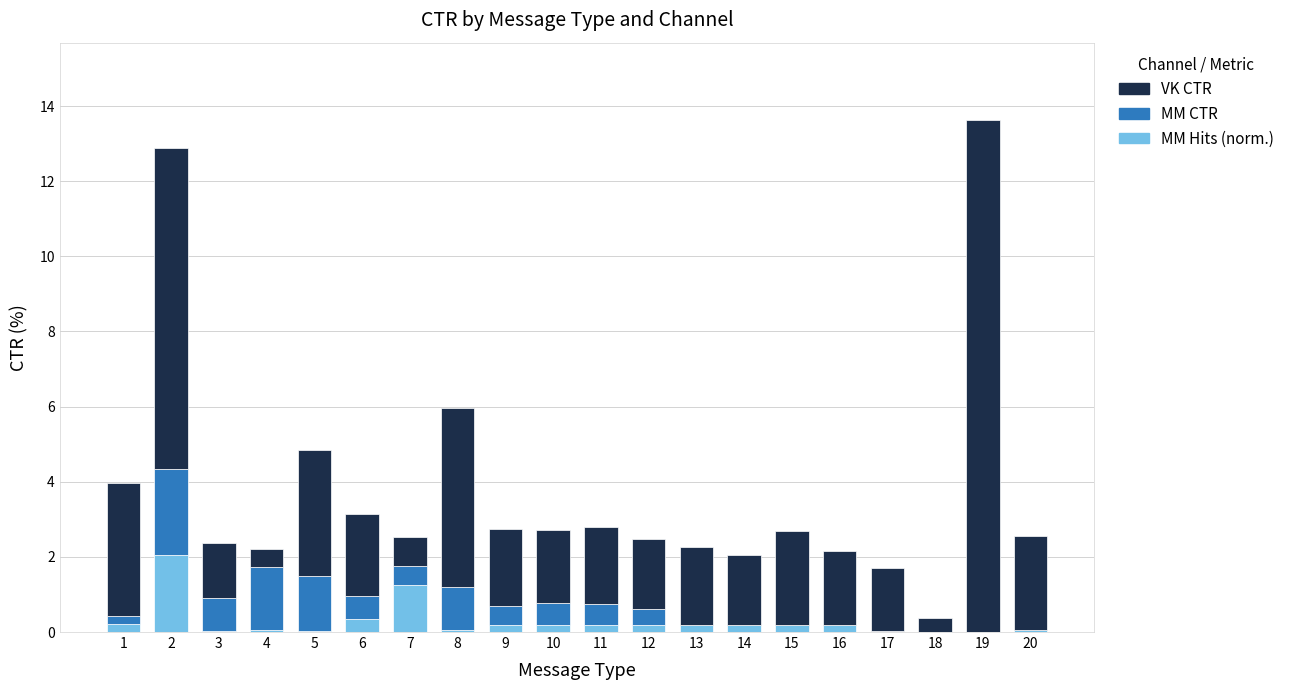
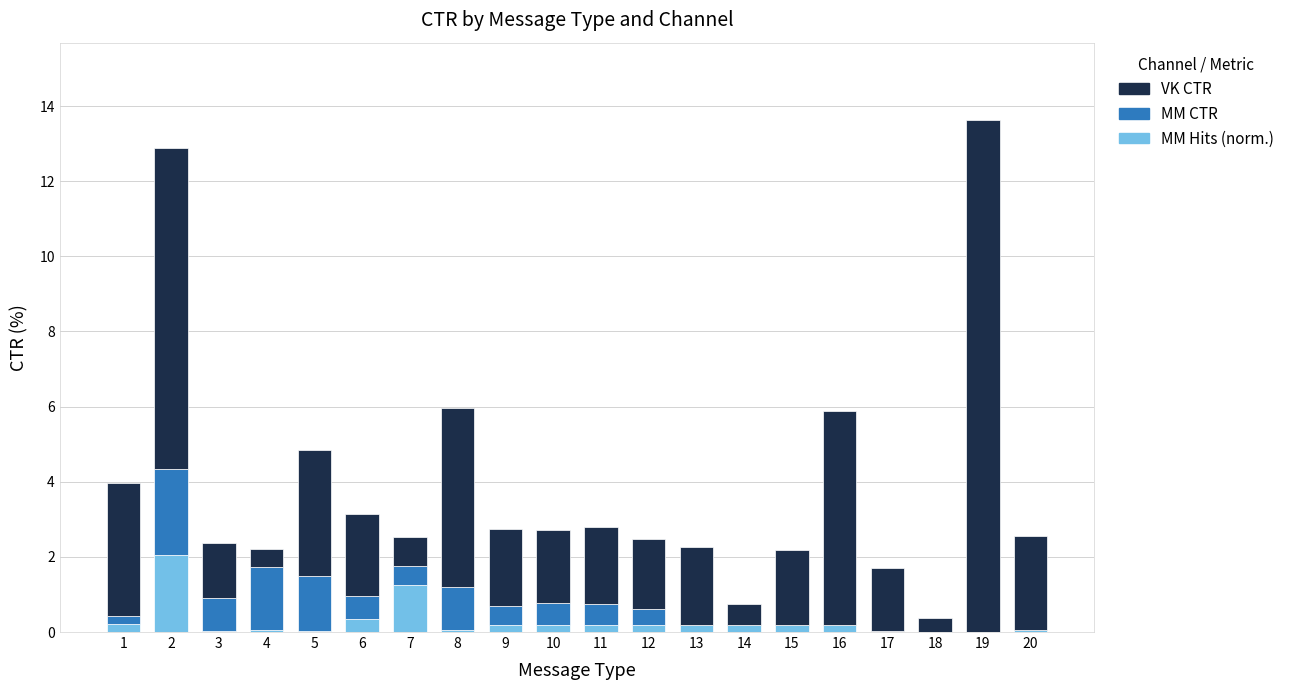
  {
    "MM CTR": {
      "1": 0.2,
      "2": 2.3,
      "3": 0.9,
      "4": 1.7,
      "5": 1.5,
      "6": 0.6,
      "7": 0.5,
      "8": 1.1,
      "9": 0.5,
      "10": 0.6,
      "11": 0.5,
      "12": 0.4,
      "13": 0.0,
      "14": 0.0,
      "15": 0.0,
      "16": 0.0,
      "17": 0.0,
      "18": 0.0,
      "19": 0.0,
      "20": 0.0
    },
    "VK CTR": {
      "1": 3.6,
      "2": 8.6,
      "3": 1.5,
      "4": 0.5,
      "5": 3.3,
      "6": 2.2,
      "7": 0.8,
      "8": 4.8,
      "9": 2.1,
      "10": 2.0,
      "11": 2.1,
      "12": 1.9,
      "13": 2.1,
-     "14": 1.9,
-     "15": 2.5,
-     "16": 2.0,
+     "14": 0.6,
+     "15": 2.0,
+     "16": 5.7,
      "17": 1.7,
      "18": 0.4,
      "19": 13.6,
      "20": 2.5
    }
  }
